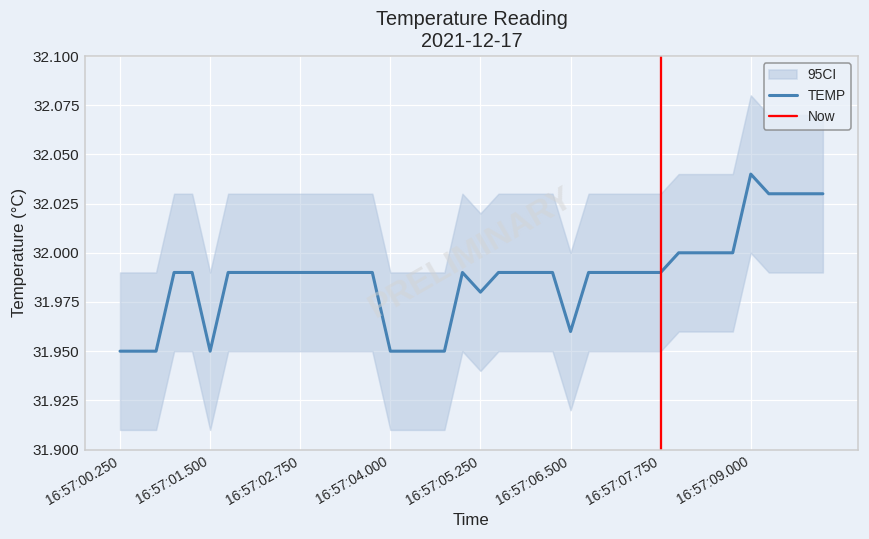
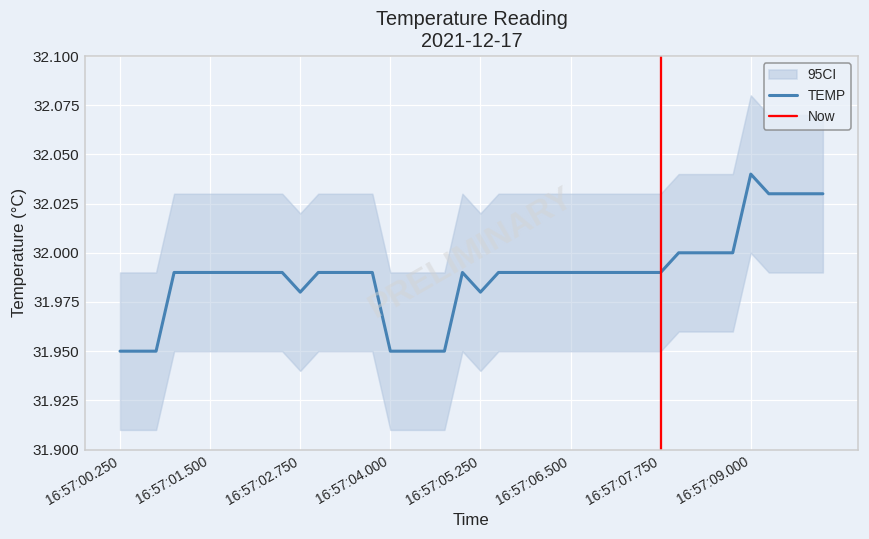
  {
    "TEMP": {
      "16:57:00.250": 31.95,
-     "16:57:01.500": 31.95,
-     "16:57:02.750": 31.99,
+     "16:57:01.500": 31.99,
+     "16:57:02.750": 31.98,
      "16:57:04.000": 31.95,
      "16:57:05.250": 31.98,
-     "16:57:06.500": 31.96,
+     "16:57:06.500": 31.99,
      "16:57:07.750": 31.99,
      "16:57:09.000": 32.04
    }
  }
